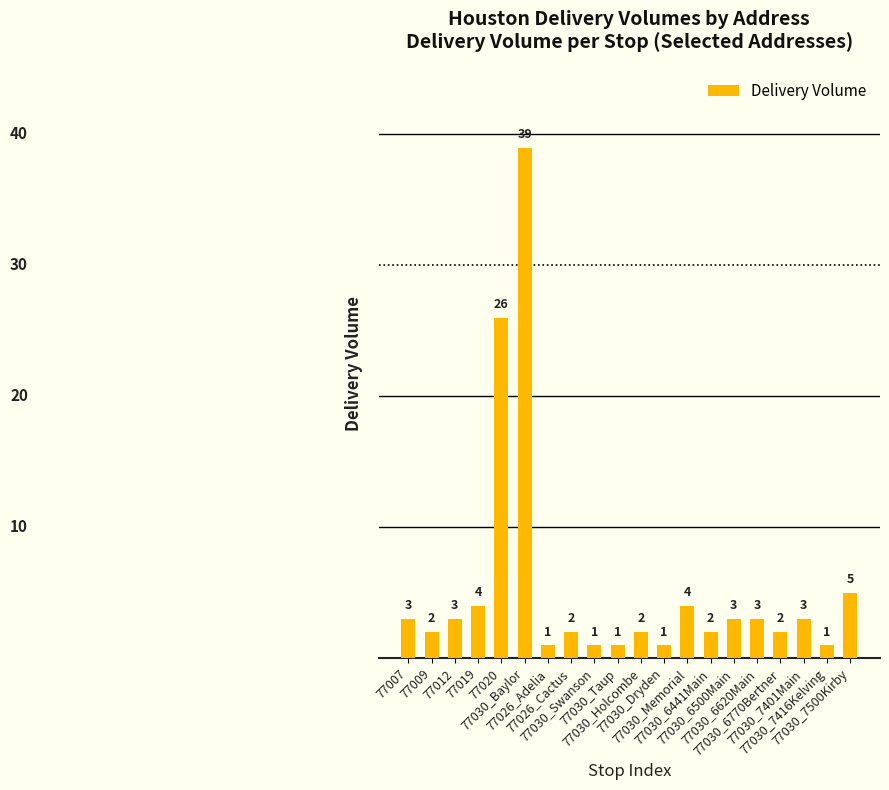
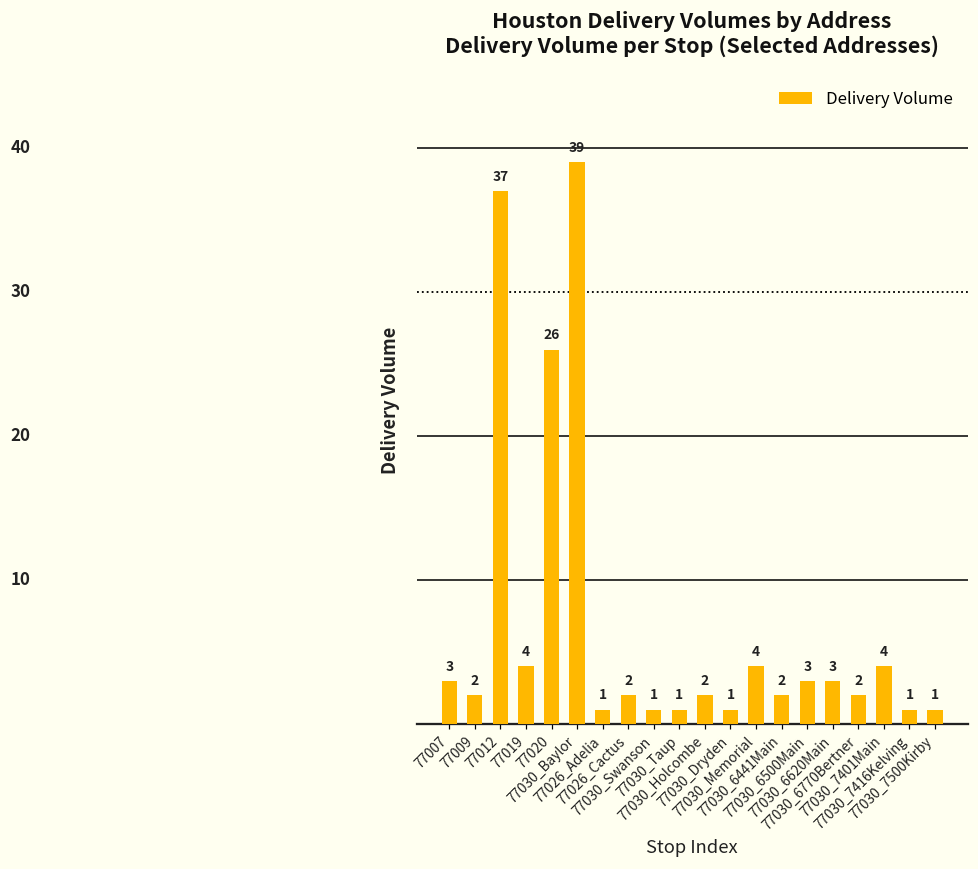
  {
    "77007": 3,
    "77009": 2,
-   "77012": 3,
+   "77012": 37,
    "77019": 4,
    "77020": 26,
    "77030_Baylor": 39,
    "77026_Adelia": 1,
    "77026_Cactus": 2,
    "77030_Swanson": 1,
    "77030_Taup": 1,
    "77030_Holcombe": 2,
    "77030_Dryden": 1,
    "77030_Memorial": 4,
    "77030_6441Main": 2,
    "77030_6500Main": 3,
    "77030_6620Main": 3,
    "77030_6770Bertner": 2,
-   "77030_7401Main": 3,
+   "77030_7401Main": 4,
    "77030_7416Kelving": 1,
-   "77030_7500Kirby": 5
+   "77030_7500Kirby": 1
  }
